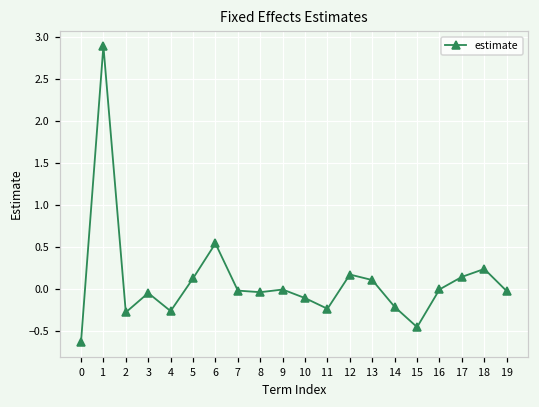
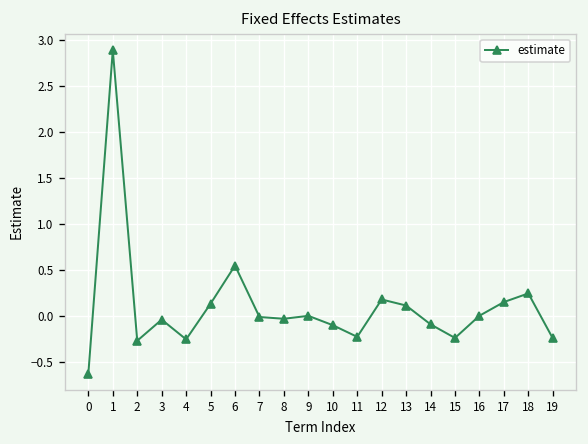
  {
    "0": -0.6,
    "1": 2.9,
    "2": -0.3,
    "3": 0.0,
    "4": -0.3,
    "5": 0.1,
    "6": 0.5,
    "7": 0.0,
    "8": 0.0,
    "9": 0.0,
    "10": -0.1,
    "11": -0.2,
    "12": 0.2,
    "13": 0.1,
-   "14": -0.2,
-   "15": -0.4,
+   "14": -0.1,
+   "15": -0.2,
    "16": 0.0,
    "17": 0.1,
    "18": 0.2,
-   "19": 0.0
+   "19": -0.2
  }
